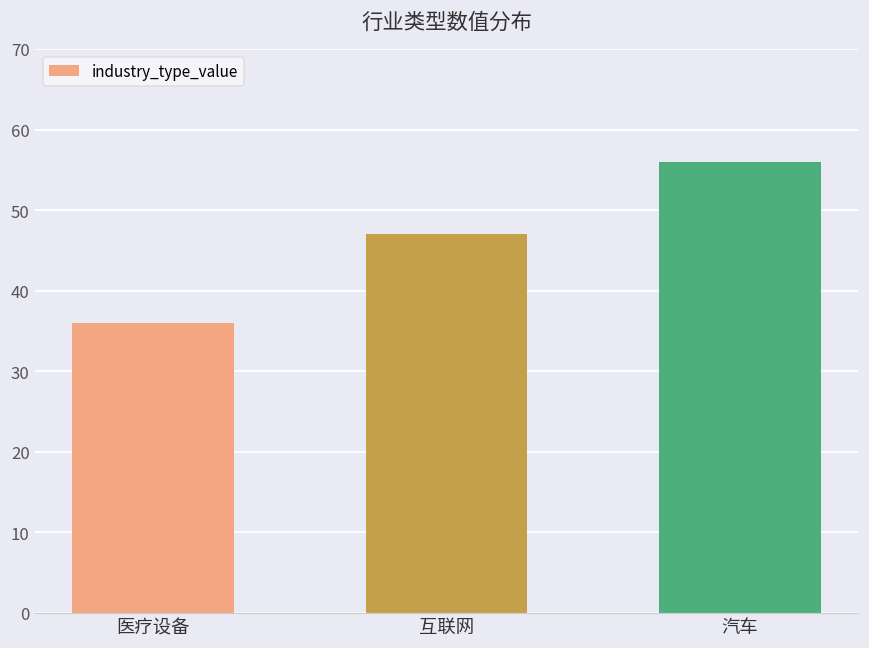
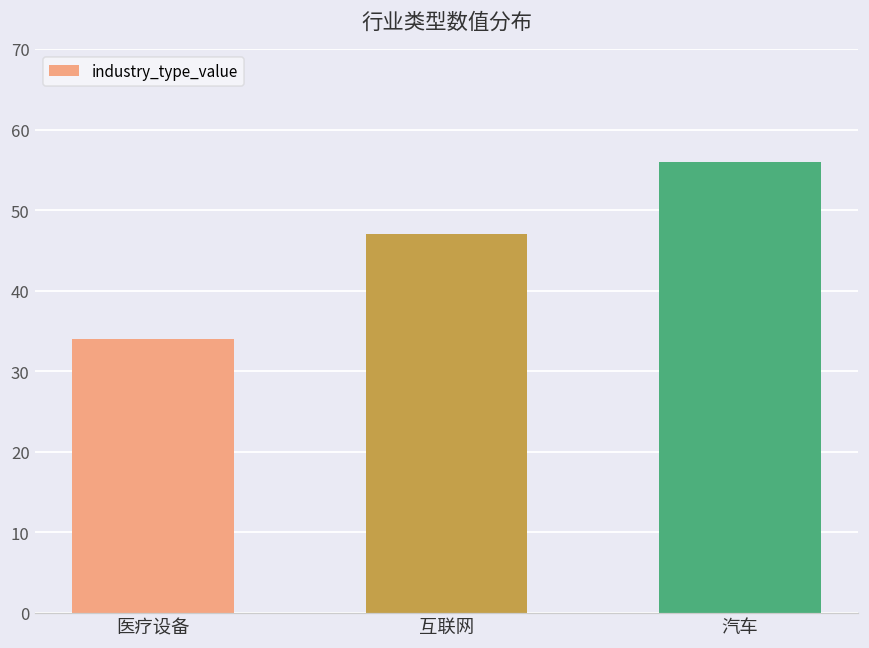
  {
-   "医疗设备": 36,
+   "医疗设备": 34,
    "互联网": 47,
    "汽车": 56
  }
